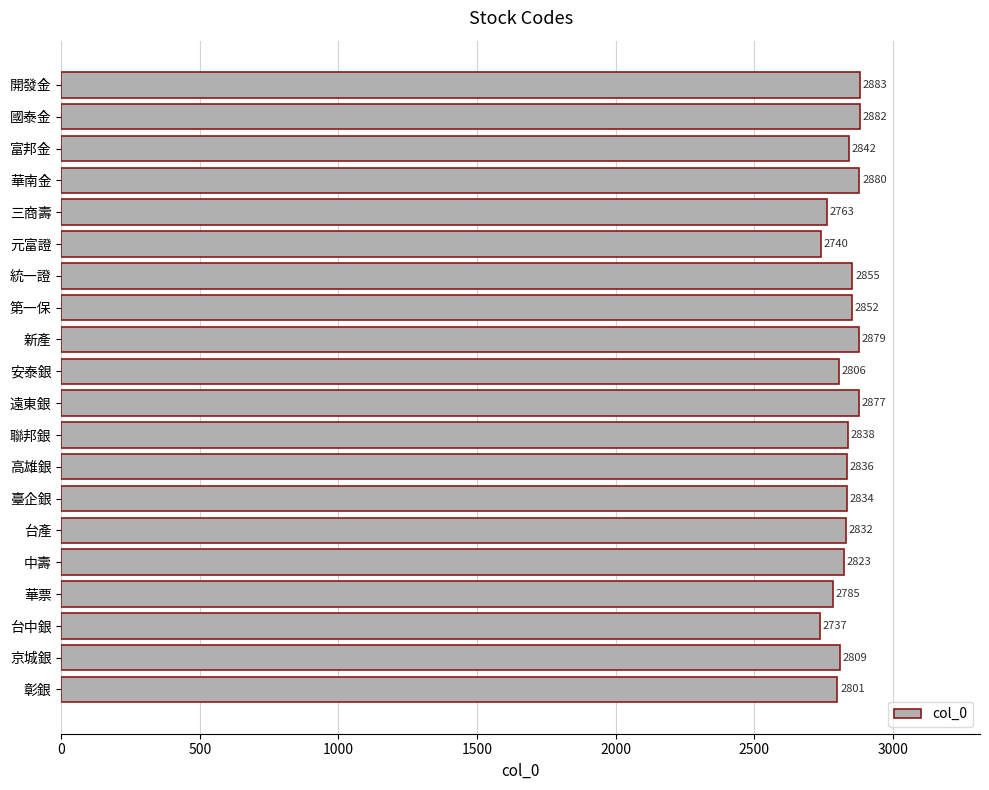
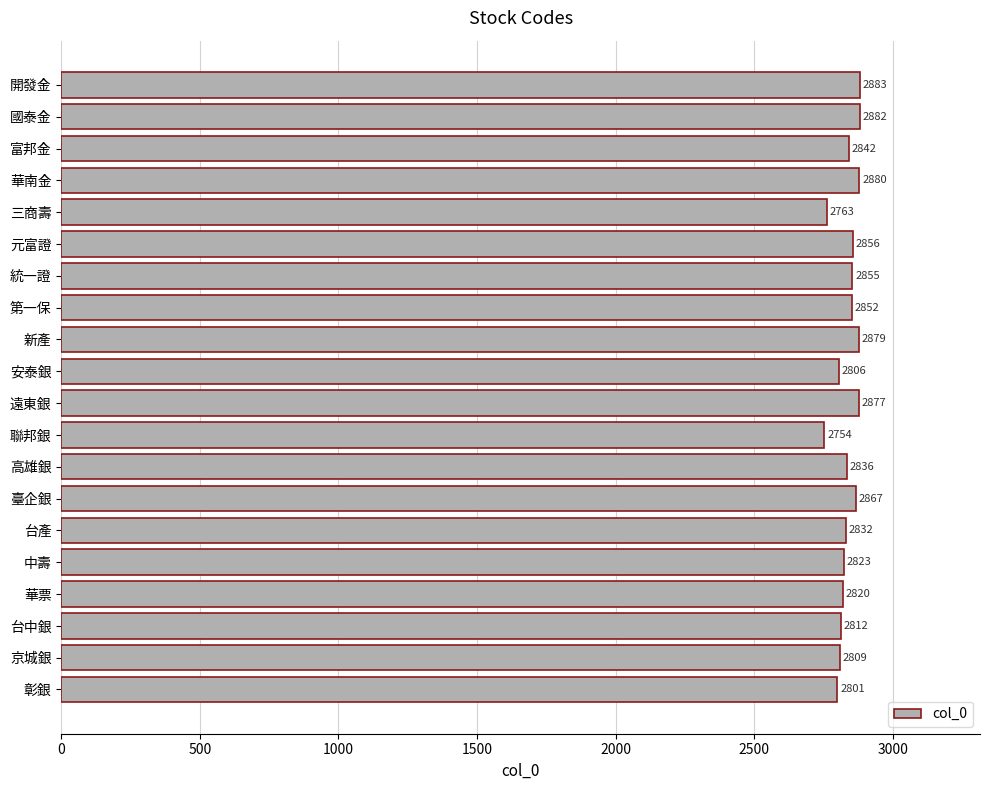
  {
    "開發金": 2883,
    "國泰金": 2882,
    "富邦金": 2842,
    "華南金": 2880,
    "三商壽": 2763,
-   "元富證": 2740,
+   "元富證": 2856,
    "統一證": 2855,
    "第一保": 2852,
    "新產": 2879,
    "安泰銀": 2806,
    "遠東銀": 2877,
-   "聯邦銀": 2838,
+   "聯邦銀": 2754,
    "高雄銀": 2836,
-   "臺企銀": 2834,
+   "臺企銀": 2867,
    "台產": 2832,
    "中壽": 2823,
-   "華票": 2785,
-   "台中銀": 2737,
+   "華票": 2820,
+   "台中銀": 2812,
    "京城銀": 2809,
    "彰銀": 2801
  }
